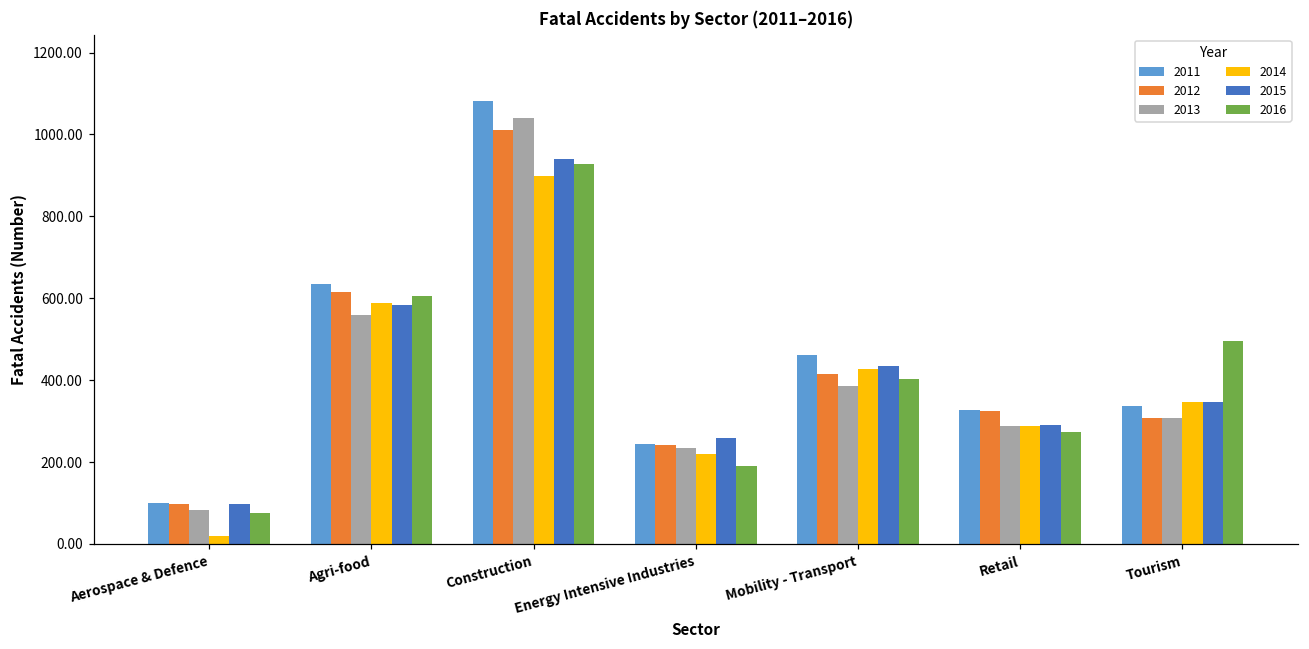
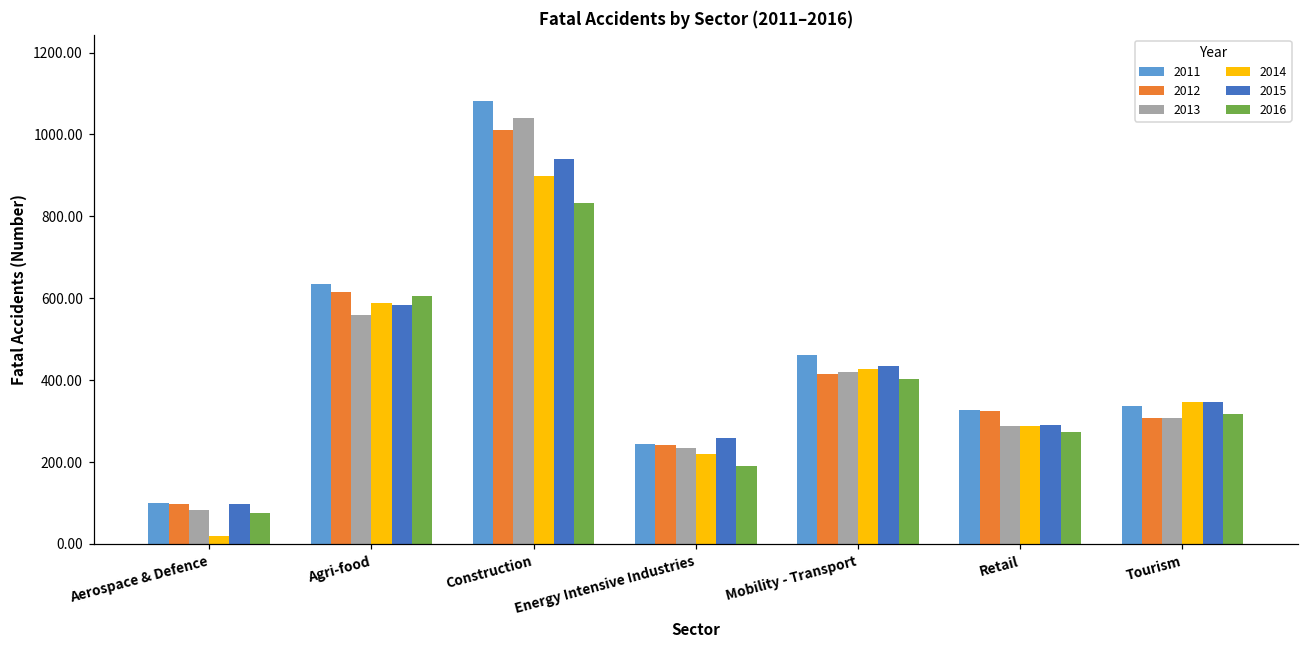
  {
    "2012": {
      "Aerospace & Defence": 100,
      "Agri-food": 610,
      "Construction": 1010,
      "Energy Intensive Industries": 240,
      "Mobility - Transport": 410,
      "Retail": 320,
      "Tourism": 310
    },
    "2013": {
      "Aerospace & Defence": 80,
      "Agri-food": 560,
      "Construction": 1040,
      "Energy Intensive Industries": 230,
-     "Mobility - Transport": 380,
+     "Mobility - Transport": 420,
      "Retail": 290,
      "Tourism": 310
    },
    "2014": {
      "Aerospace & Defence": 20,
      "Agri-food": 590,
      "Construction": 900,
      "Energy Intensive Industries": 220,
      "Mobility - Transport": 430,
      "Retail": 290,
      "Tourism": 350
    },
    "2016": {
      "Aerospace & Defence": 80,
      "Agri-food": 610,
-     "Construction": 930,
+     "Construction": 830,
      "Energy Intensive Industries": 190,
      "Mobility - Transport": 400,
      "Retail": 270,
-     "Tourism": 500
+     "Tourism": 320
    }
  }
